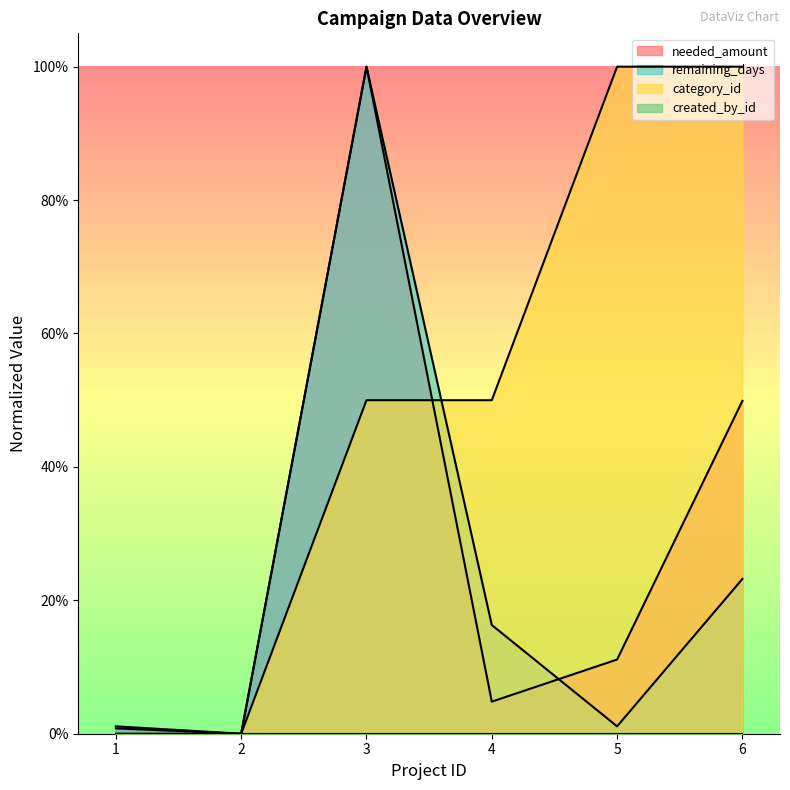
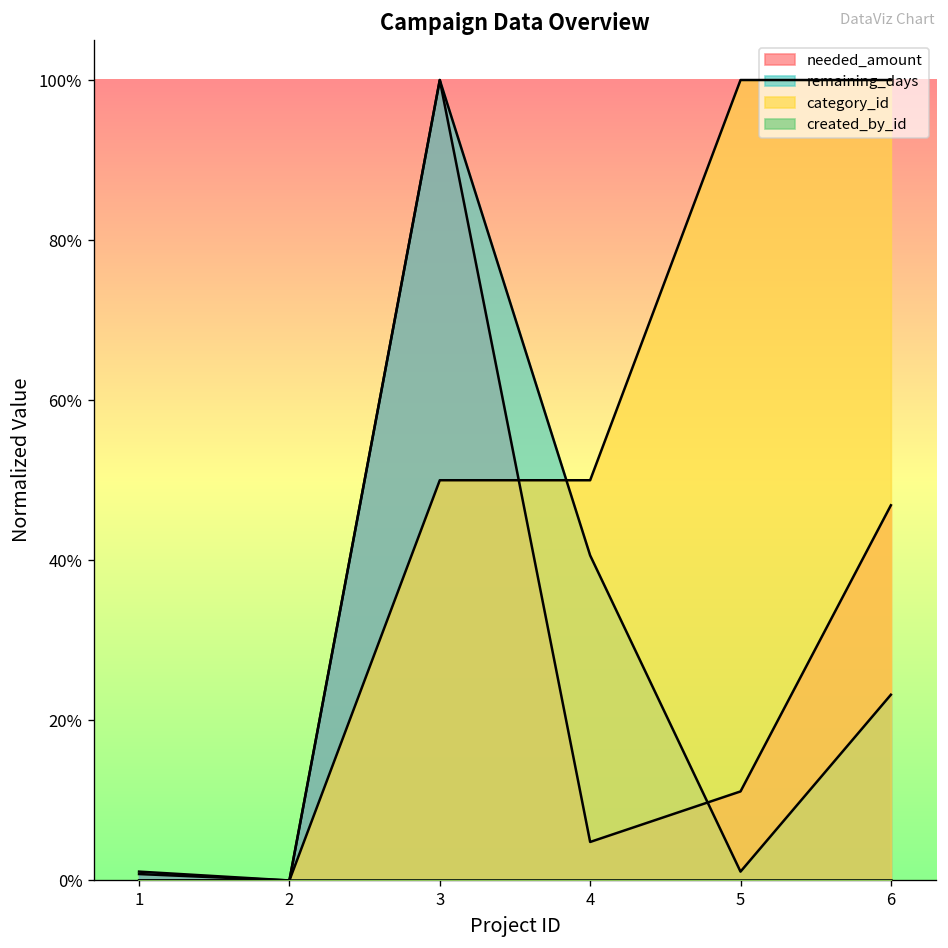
  {
    "needed_amount": {
      "4": "5%",
      "5": "11%",
-     "6": "50%"
+     "6": "47%"
    },
    "remaining_days": {
-     "4": "16%",
+     "4": "41%",
      "5": "1%",
      "6": "23%"
    },
    "category_id": {
      "3": "50%",
      "4": "50%",
      "5": "100%"
    },
    "created_by_id": {
      "3": "0%",
      "4": "0%",
      "5": "0%",
      "6": "0%"
    }
  }
